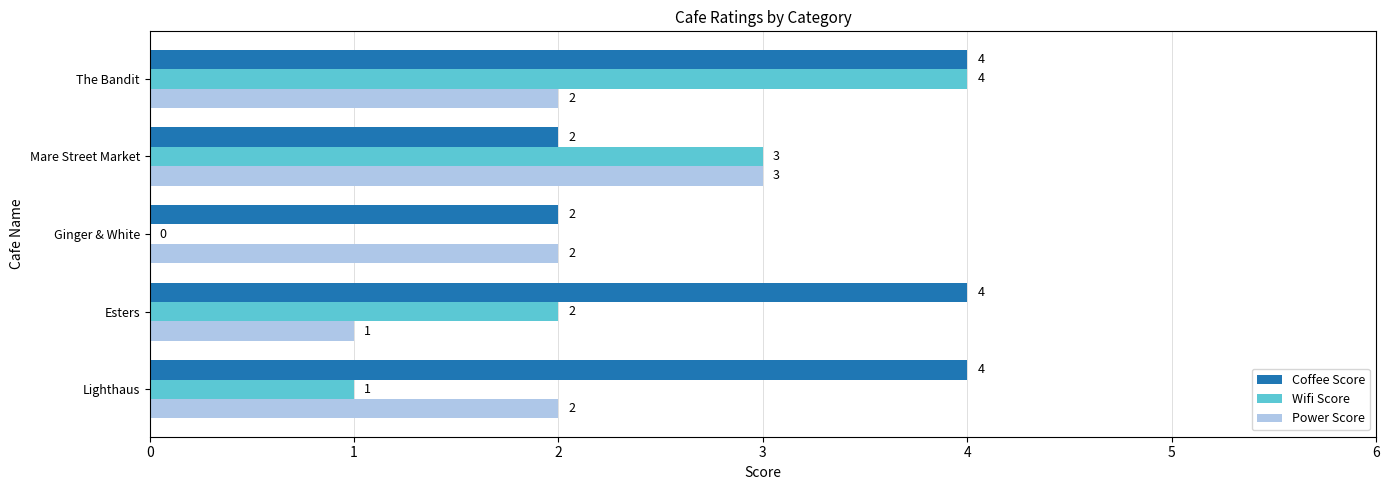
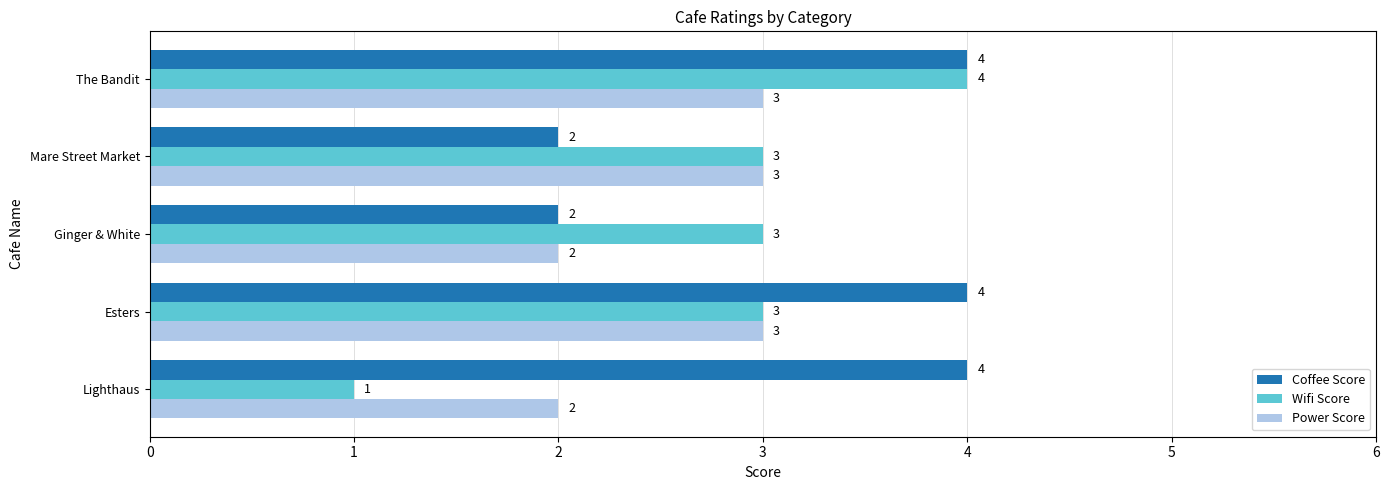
  {
    "Coffee Score": {
      "The Bandit": 4,
      "Mare Street Market": 2,
      "Ginger & White": 2,
      "Esters": 4,
      "Lighthaus": 4
    },
    "Wifi Score": {
      "The Bandit": 4,
      "Mare Street Market": 3,
-     "Ginger & White": 0,
-     "Esters": 2,
+     "Ginger & White": 3,
+     "Esters": 3,
      "Lighthaus": 1
    },
    "Power Score": {
-     "The Bandit": 2,
+     "The Bandit": 3,
      "Mare Street Market": 3,
      "Ginger & White": 2,
-     "Esters": 1,
+     "Esters": 3,
      "Lighthaus": 2
    }
  }
